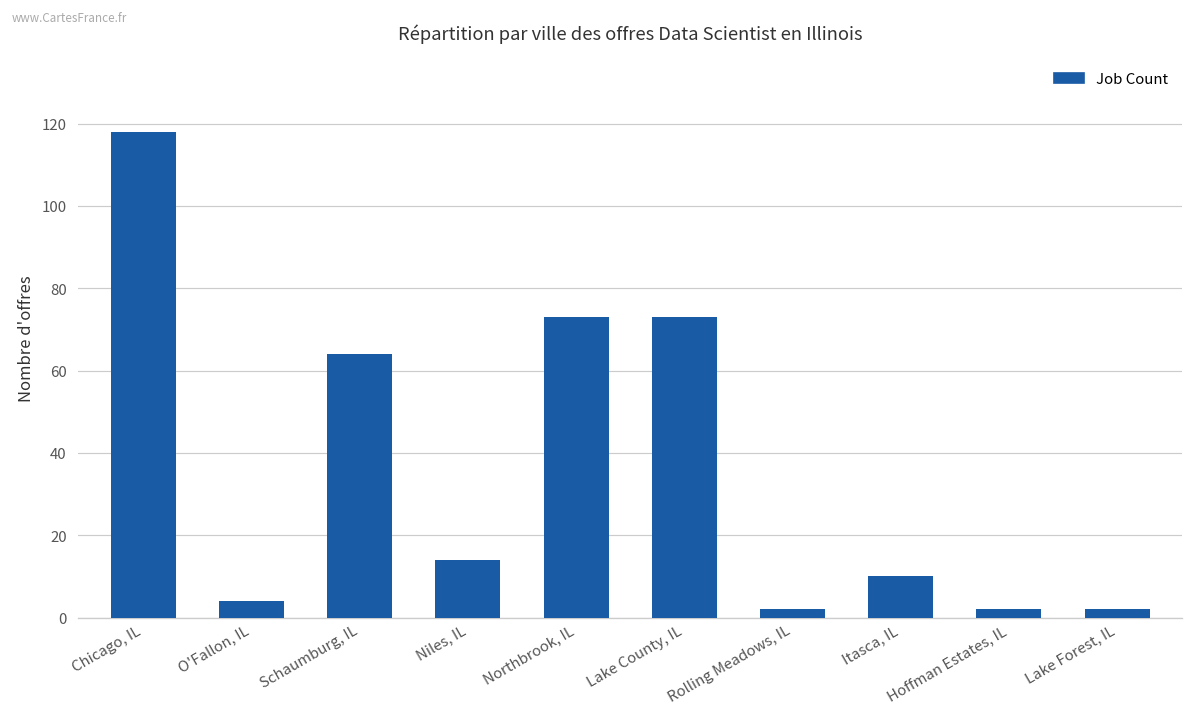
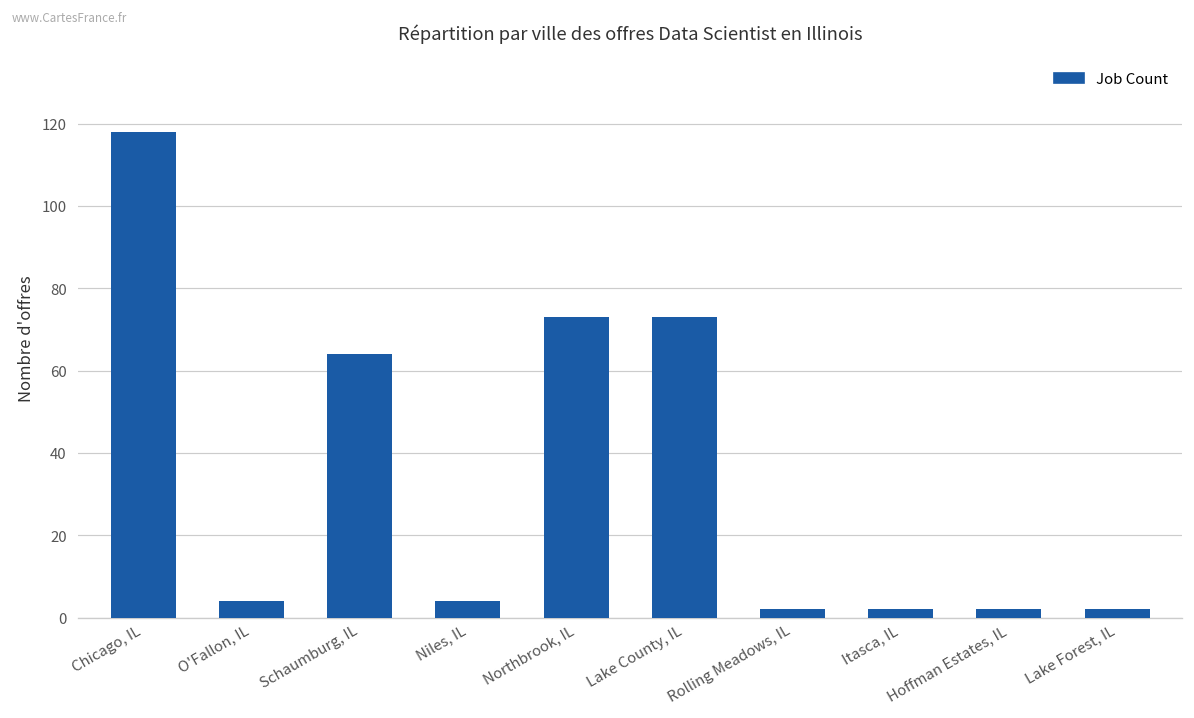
  {
    "Chicago, IL": 118,
    "O'Fallon, IL": 4,
    "Schaumburg, IL": 64,
-   "Niles, IL": 14,
+   "Niles, IL": 4,
    "Northbrook, IL": 73,
    "Lake County, IL": 73,
    "Rolling Meadows, IL": 2,
-   "Itasca, IL": 10,
+   "Itasca, IL": 2,
    "Hoffman Estates, IL": 2,
    "Lake Forest, IL": 2
  }
